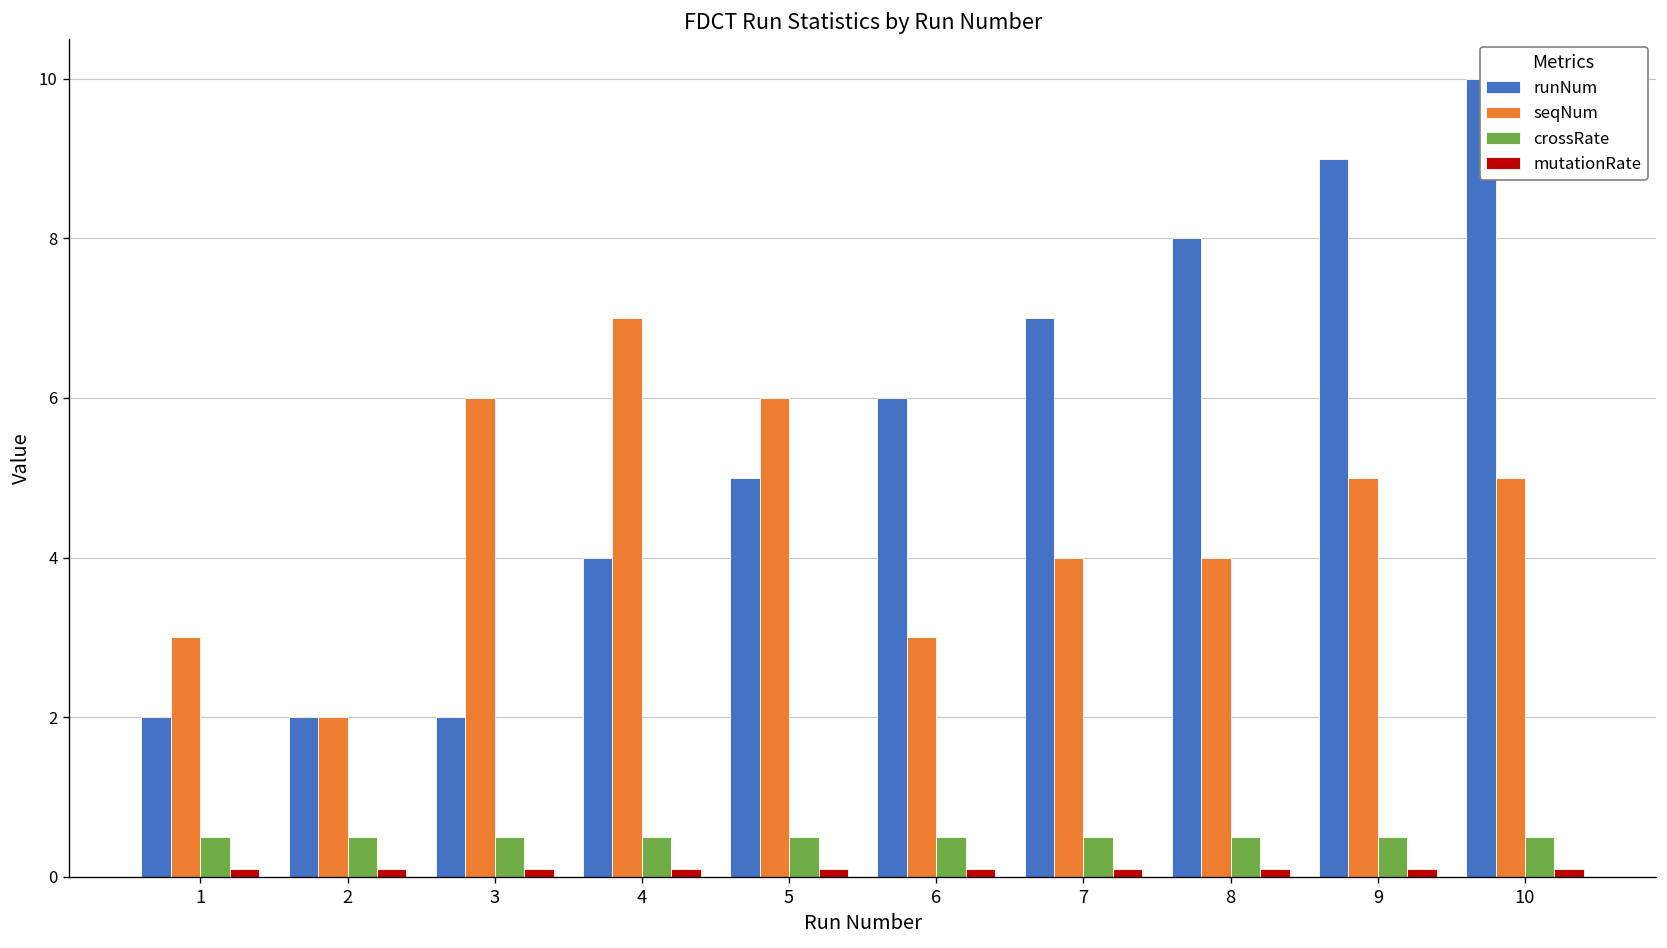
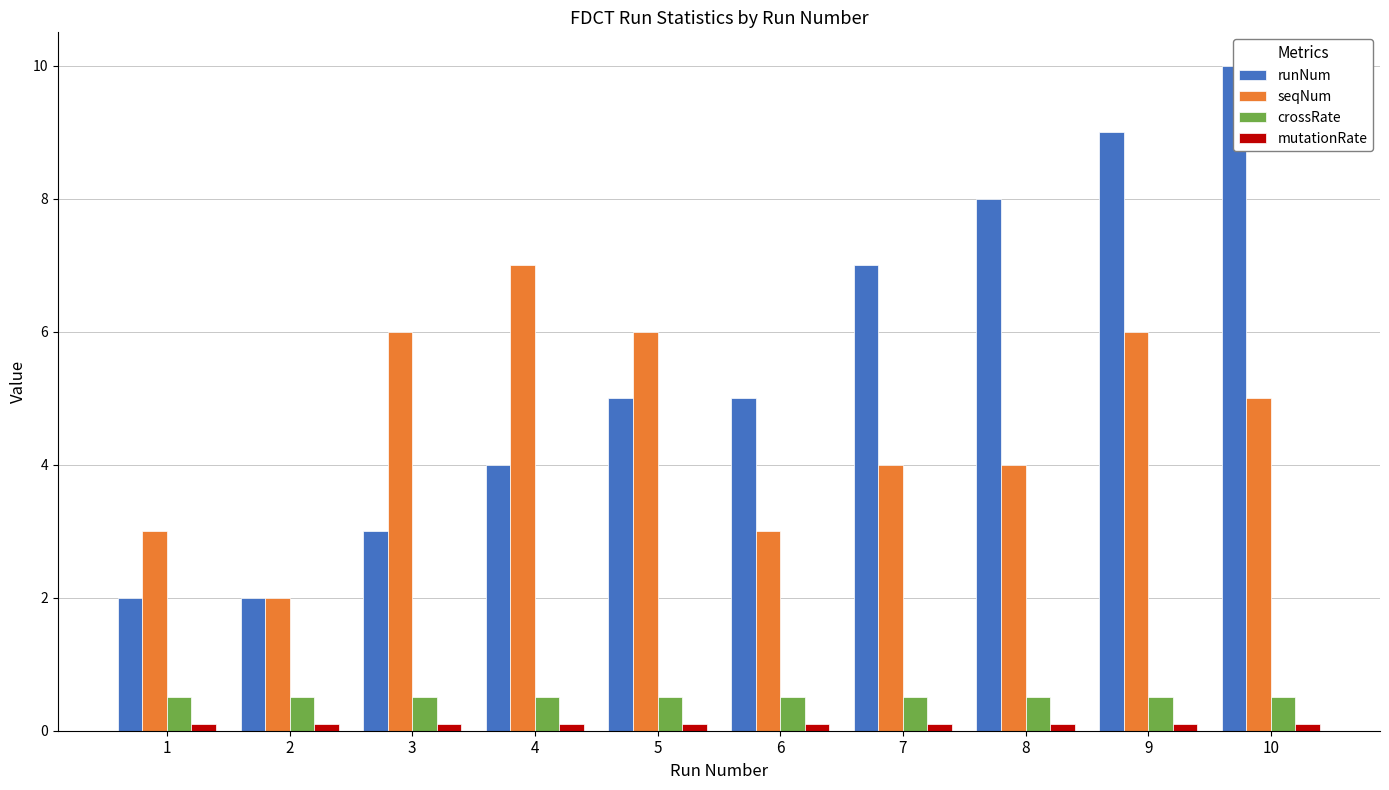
  {
    "runNum": {
      "1": 2,
      "2": 2,
-     "3": 2,
+     "3": 3,
      "4": 4,
      "5": 5,
-     "6": 6,
+     "6": 5,
      "7": 7,
      "8": 8,
      "9": 9
    },
    "seqNum": {
      "1": 3,
      "2": 2,
      "3": 6,
      "4": 7,
      "5": 6,
      "6": 3,
      "7": 4,
      "8": 4,
-     "9": 5,
+     "9": 6,
      "10": 5
    },
    "crossRate": {
      "1": 0.5,
      "2": 0.5,
      "3": 0.5,
      "4": 0.5,
      "5": 0.5,
      "6": 0.5,
      "7": 0.5,
      "8": 0.5,
      "9": 0.5,
      "10": 0.5
    },
    "mutationRate": {
      "1": 0.1,
      "2": 0.1,
      "3": 0.1,
      "4": 0.1,
      "5": 0.1,
      "6": 0.1,
      "7": 0.1,
      "8": 0.1,
      "9": 0.1,
      "10": 0.1
    }
  }
